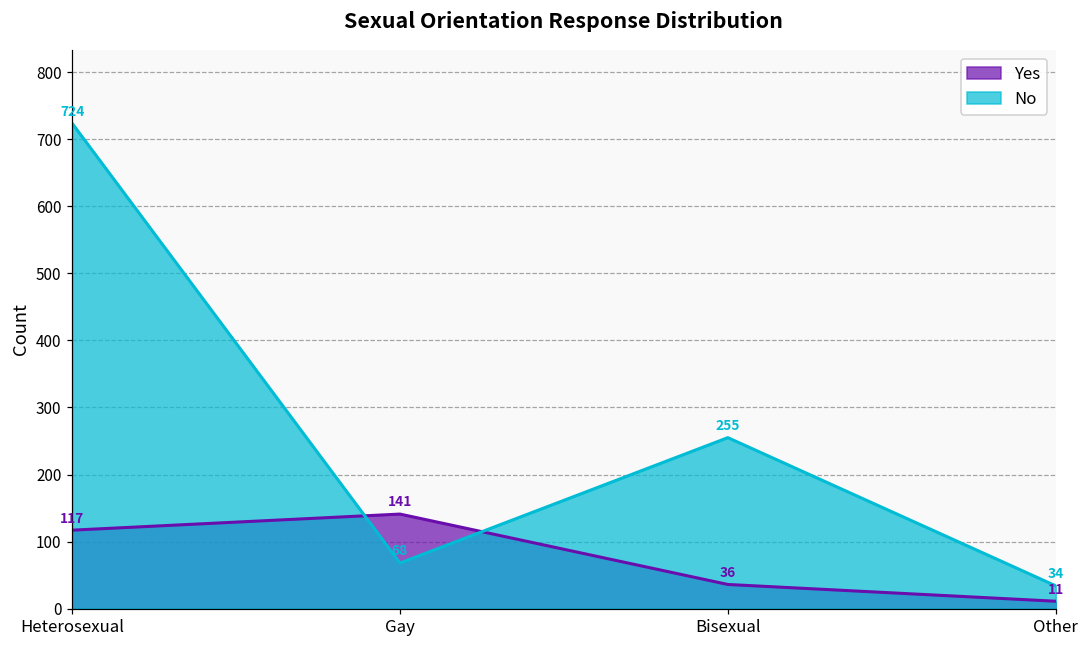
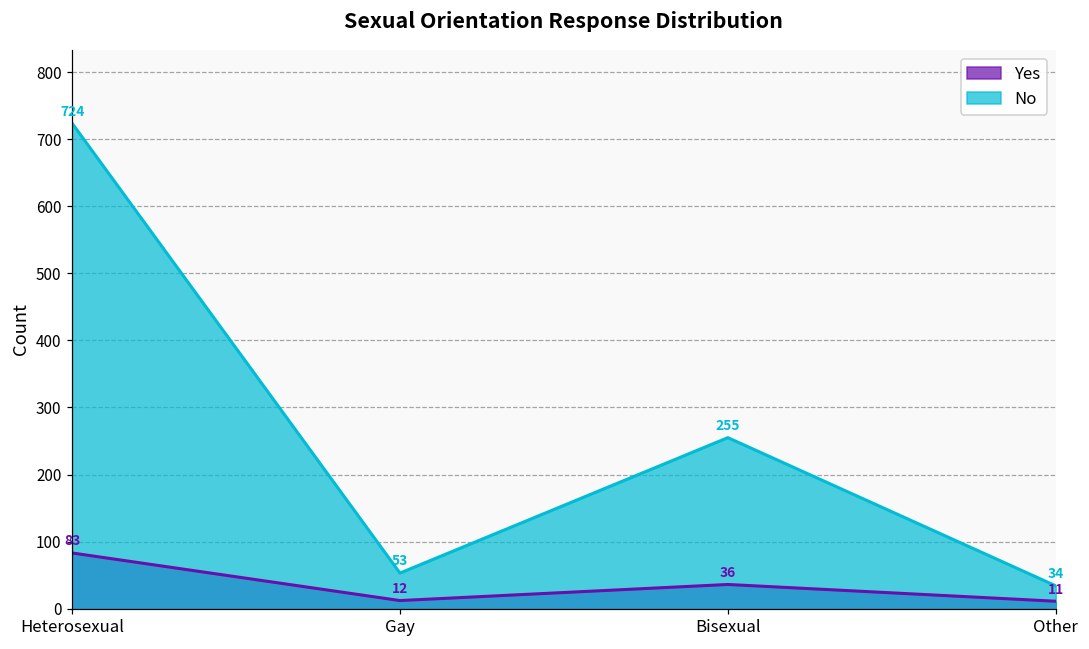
  {
    "Yes": {
-     "Heterosexual": 117,
-     "Gay": 141,
+     "Heterosexual": 83,
+     "Gay": 12,
      "Bisexual": 36
    },
    "No": {
      "Heterosexual": 724,
-     "Gay": 68,
+     "Gay": 53,
      "Bisexual": 255,
      "Other": 34
    }
  }
